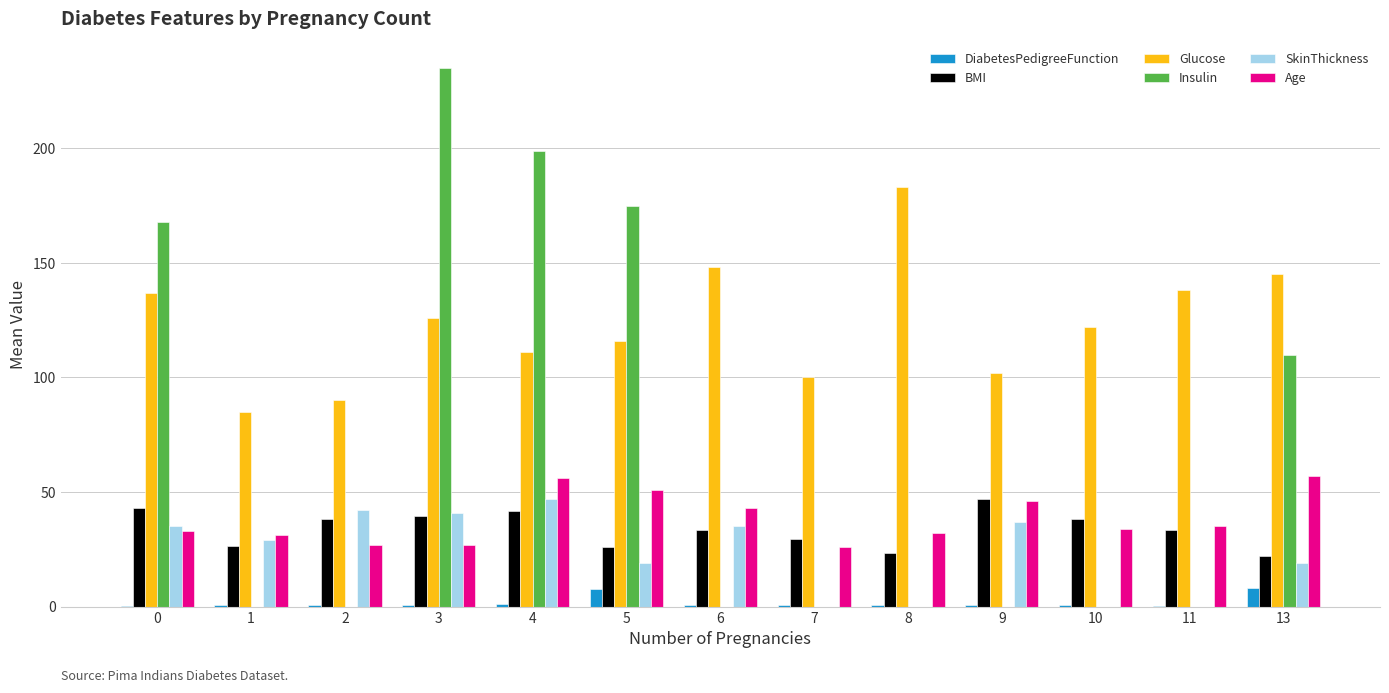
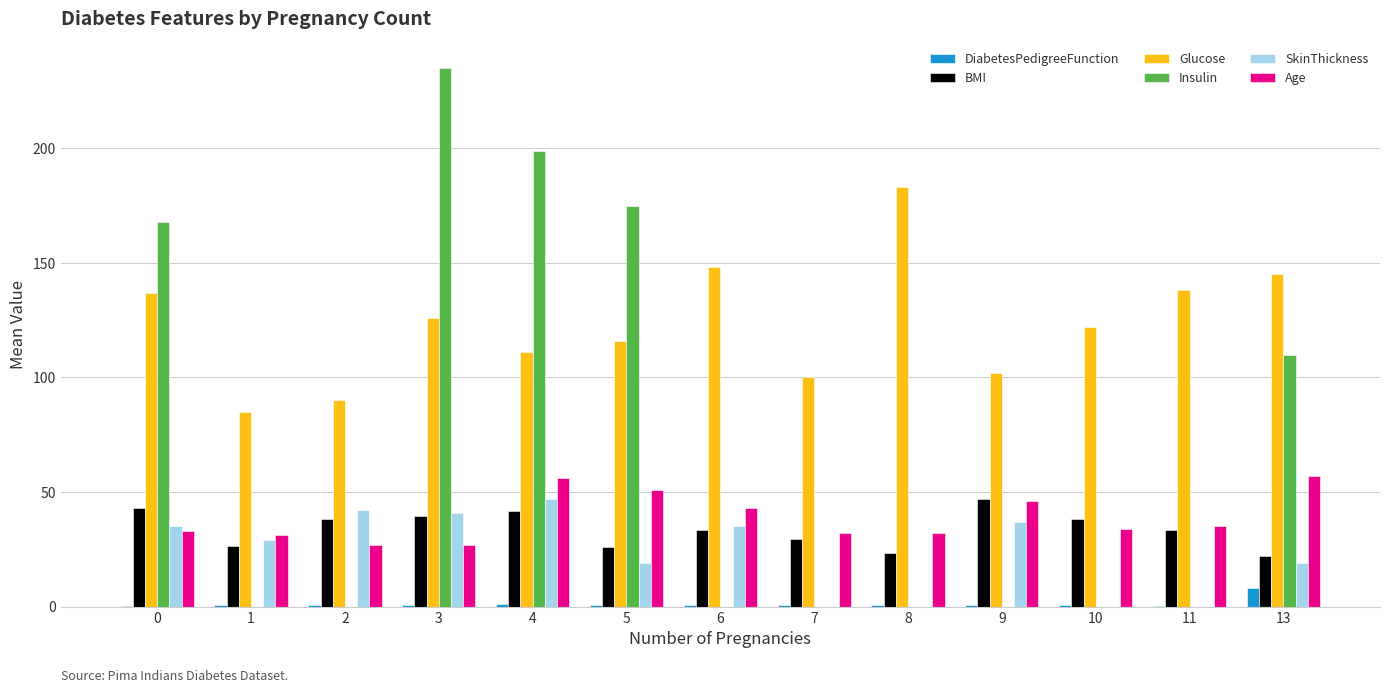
  {
    "DiabetesPedigreeFunction": {
-     "5": 8,
+     "5": 1,
      "13": 8
    },
    "BMI": {
      "0": 43,
      "1": 27,
      "2": 38,
      "3": 39,
      "4": 42,
      "5": 26,
      "6": 34,
      "7": 30,
      "8": 23,
      "9": 47,
      "10": 38,
      "11": 33,
      "13": 22
    },
    "Glucose": {
      "0": 137,
      "1": 85,
      "2": 90,
      "3": 126,
      "4": 111,
      "5": 116,
      "6": 148,
      "7": 100,
      "8": 183,
      "9": 102,
      "10": 122,
      "11": 138,
      "13": 145
    },
    "Insulin": {
      "0": 168,
      "1": 0,
      "2": 0,
      "3": 235,
      "4": 199,
      "5": 175,
      "6": 0,
      "7": 0,
      "8": 0,
      "9": 0,
      "10": 0,
      "11": 0,
      "13": 110
    },
    "SkinThickness": {
      "0": 35,
      "1": 29,
      "2": 42,
      "3": 41,
      "4": 47,
      "5": 19,
      "6": 35,
      "7": 0,
      "8": 0,
      "9": 37,
      "10": 0,
      "11": 0,
      "13": 19
    },
    "Age": {
      "0": 33,
      "1": 31,
      "2": 27,
      "3": 27,
      "4": 56,
      "5": 51,
      "6": 43,
-     "7": 26,
+     "7": 32,
      "8": 32,
      "9": 46,
      "10": 34,
      "11": 35,
      "13": 57
    }
  }
